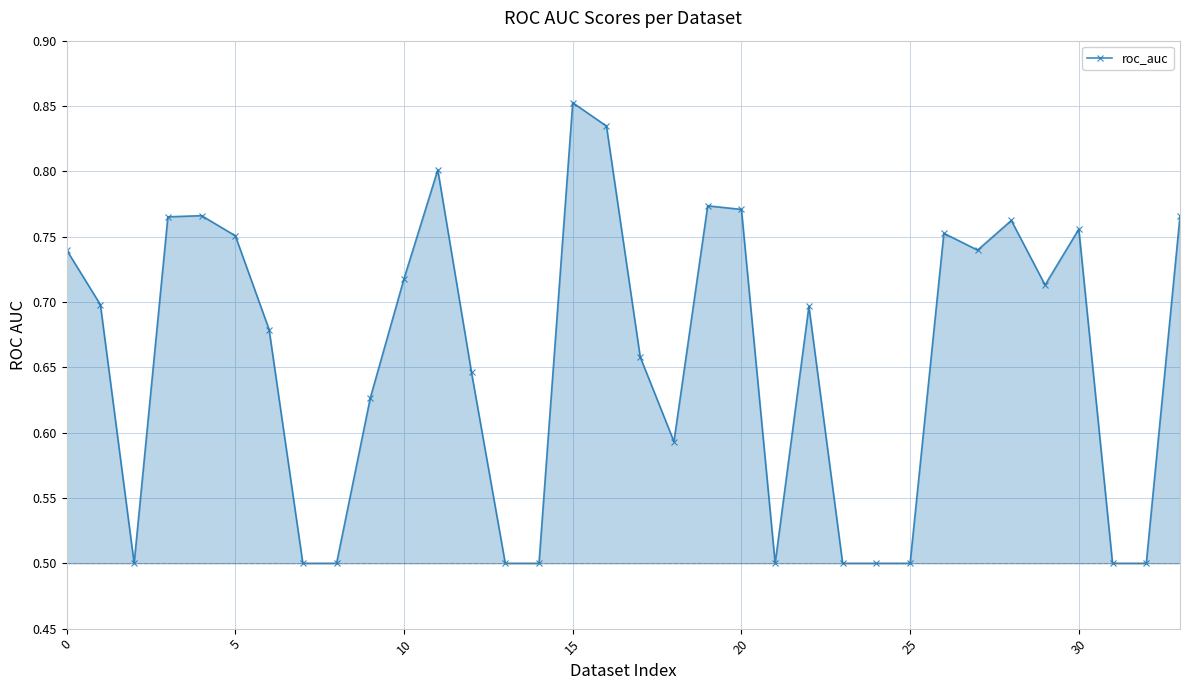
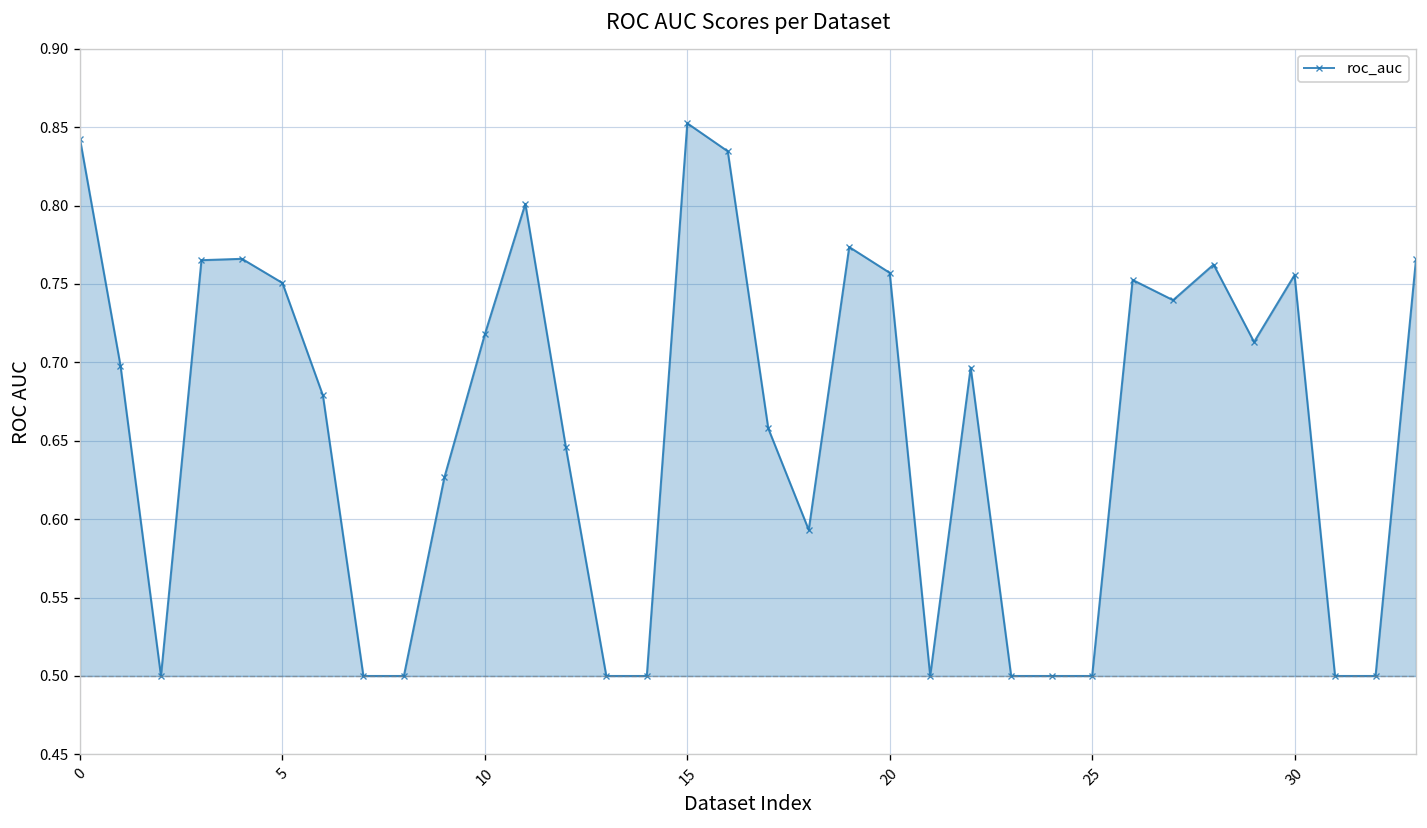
  {
-   "0": 0.740,
+   "0": 0.842,
    "5": 0.751,
    "10": 0.718,
    "15": 0.853,
-   "20": 0.771,
+   "20": 0.757,
    "25": 0.500,
    "30": 0.756
  }
